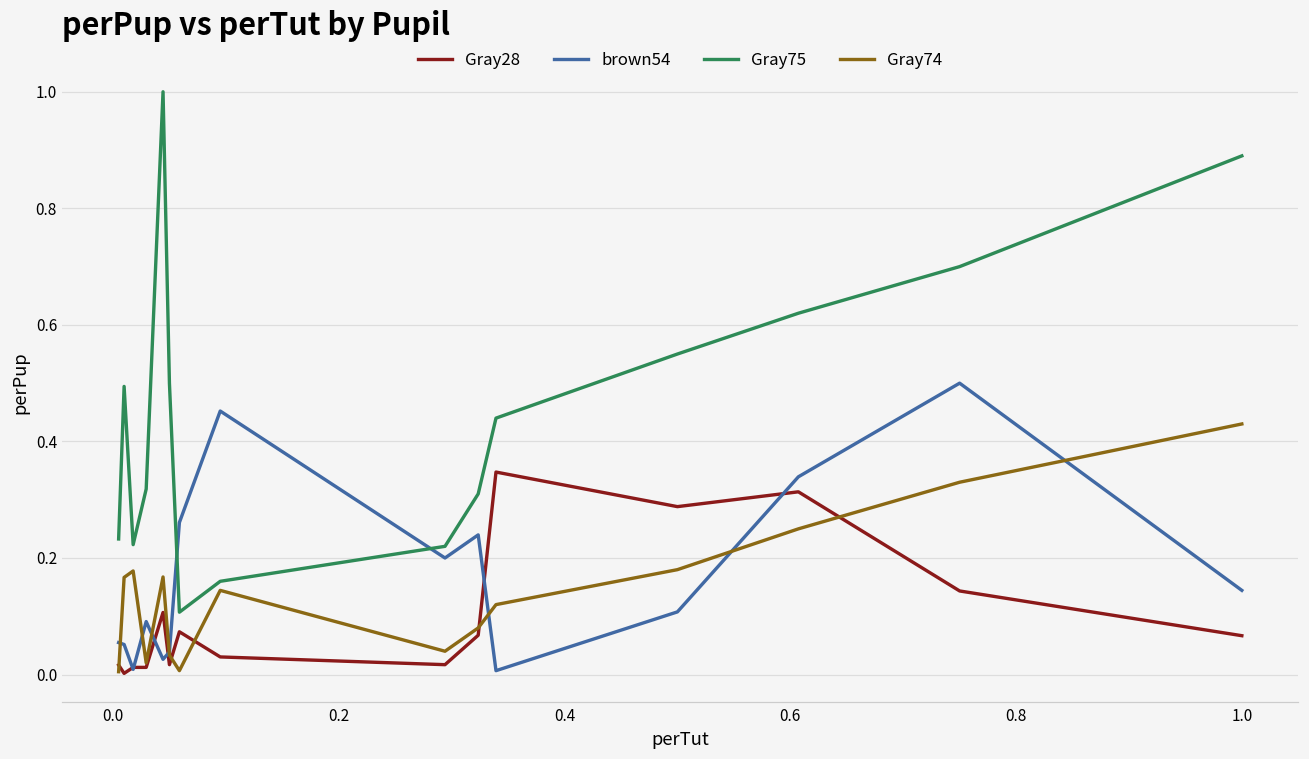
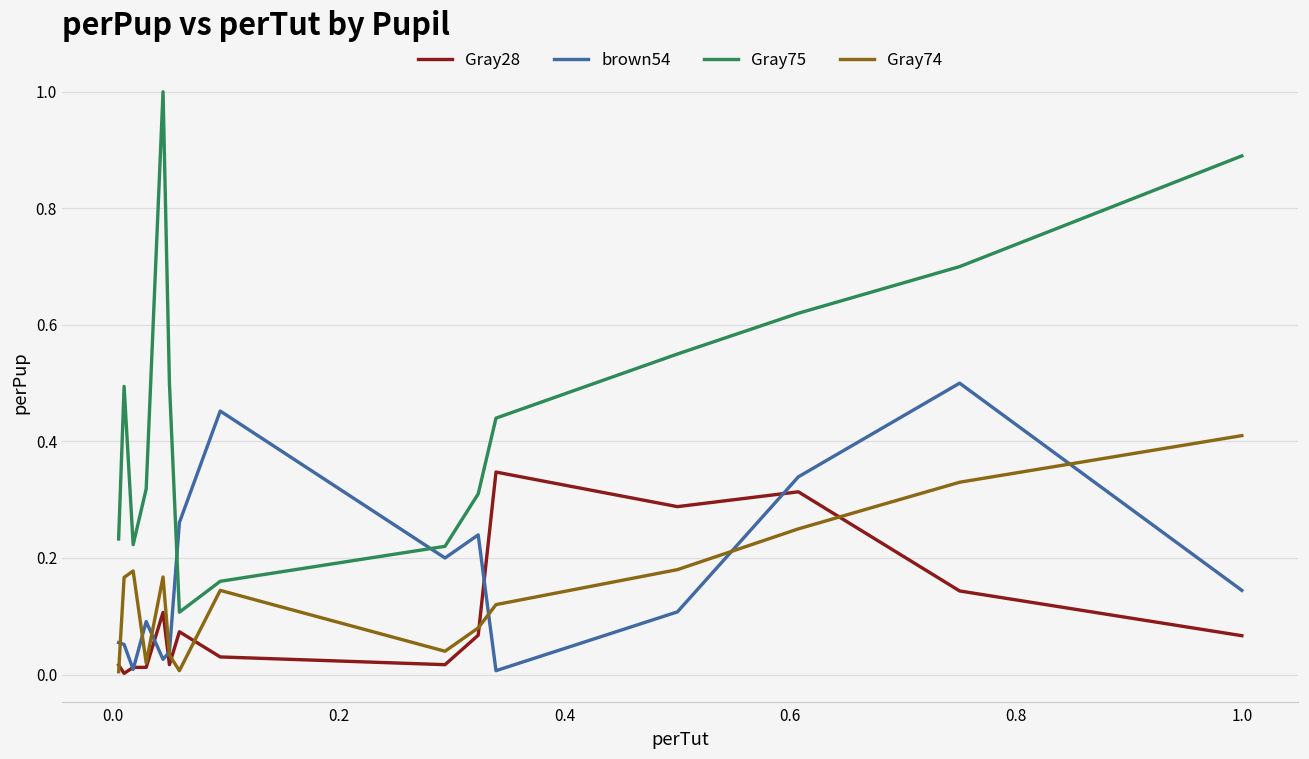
  {
    "Gray28": {
      "1.0": 0.07
    },
    "brown54": {
      "1.0": 0.14
    },
    "Gray75": {
      "1.0": 0.89
    },
    "Gray74": {
-     "1.0": 0.43
+     "1.0": 0.41
    }
  }
